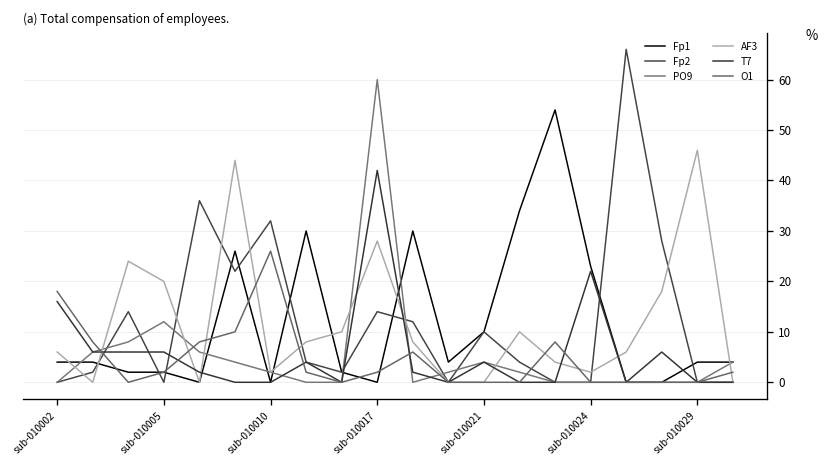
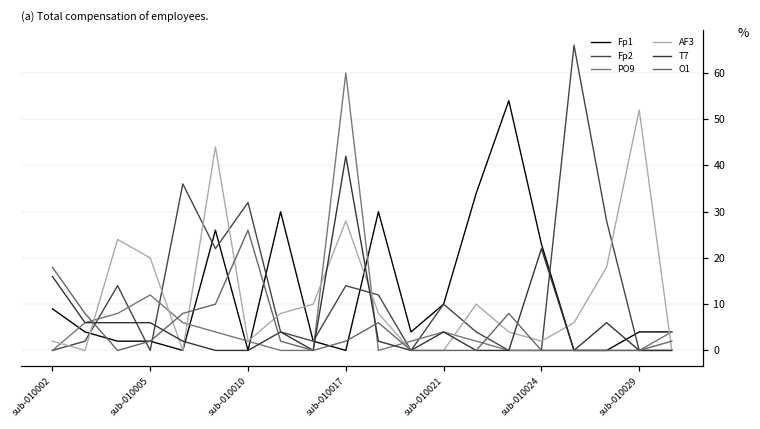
  {
    "Fp1": {
-     "sub-010002": 4,
+     "sub-010002": 9,
      "sub-010017": 0,
      "sub-010024": 23,
      "sub-010029": 4
    },
    "AF3": {
-     "sub-010002": 6,
+     "sub-010002": 2,
      "sub-010005": 20,
      "sub-010017": 28,
      "sub-010024": 2,
-     "sub-010029": 46
+     "sub-010029": 52
    }
  }
